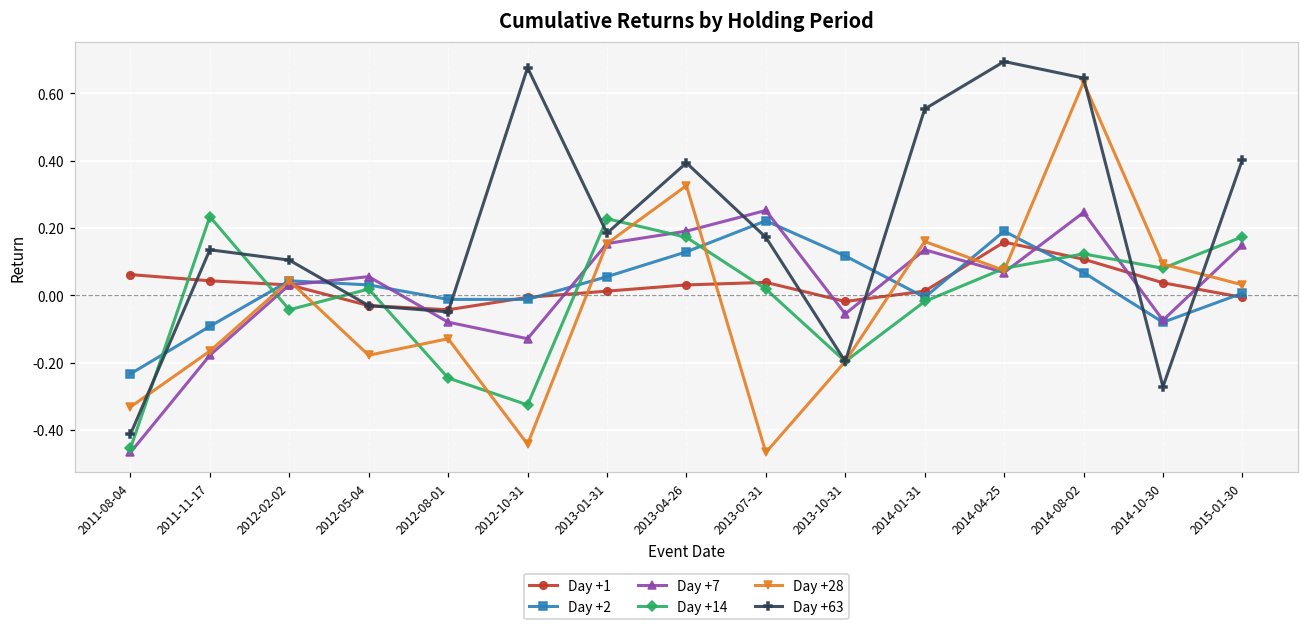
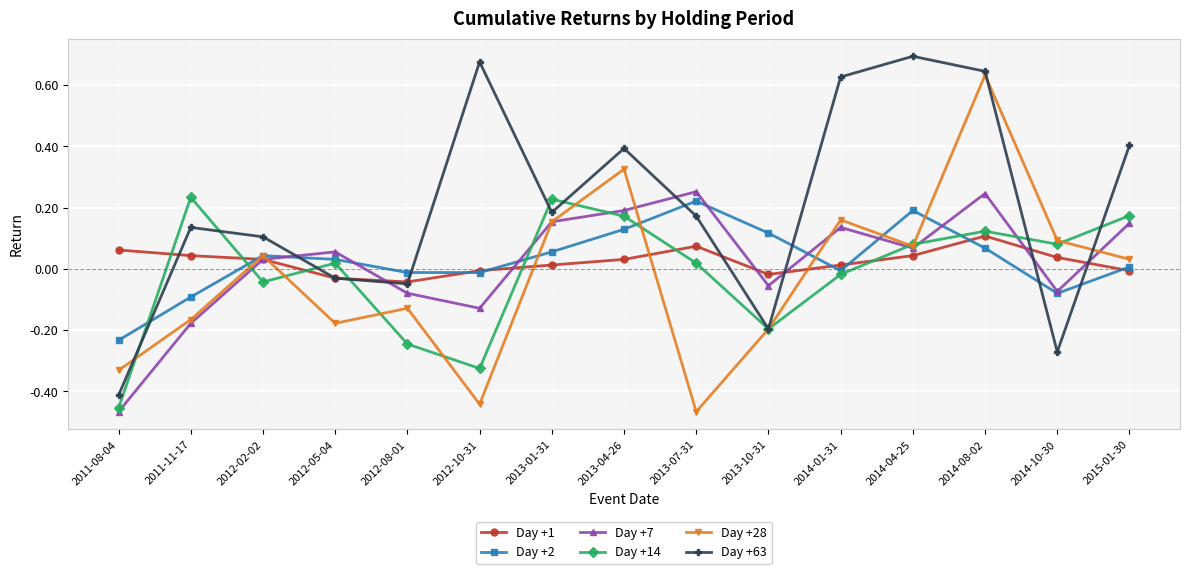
  {
    "Day +1": {
      "2011-08-04": 0.06,
      "2011-11-17": 0.04,
      "2013-01-31": 0.01,
      "2013-04-26": 0.03,
-     "2013-07-31": 0.04,
+     "2013-07-31": 0.07,
      "2013-10-31": -0.02,
      "2014-01-31": 0.01,
-     "2014-04-25": 0.16,
+     "2014-04-25": 0.04,
      "2014-08-02": 0.11,
      "2014-10-30": 0.04,
      "2015-01-30": -0.01
    },
    "Day +2": {
      "2011-08-04": -0.23,
      "2011-11-17": -0.09,
      "2012-05-04": 0.03,
      "2012-08-01": -0.01,
      "2013-01-31": 0.06,
      "2013-04-26": 0.13,
      "2013-07-31": 0.22,
      "2013-10-31": 0.12,
      "2014-01-31": -0.01,
      "2014-04-25": 0.19,
      "2014-08-02": 0.07,
      "2015-01-30": 0.01
    },
    "Day +7": {
      "2011-08-04": -0.47,
      "2011-11-17": -0.18,
      "2012-05-04": 0.06,
      "2012-08-01": -0.08,
      "2012-10-31": -0.13,
      "2013-04-26": 0.19,
      "2013-07-31": 0.25,
      "2013-10-31": -0.06,
      "2014-01-31": 0.14,
      "2014-08-02": 0.25,
      "2015-01-30": 0.15
    },
    "Day +14": {
      "2011-08-04": -0.45,
      "2011-11-17": 0.23,
      "2012-02-02": -0.04,
      "2012-05-04": 0.02,
      "2012-08-01": -0.25,
      "2012-10-31": -0.33,
      "2013-01-31": 0.23,
      "2013-04-26": 0.17,
      "2013-07-31": 0.02,
      "2014-01-31": -0.02,
      "2014-08-02": 0.12,
      "2014-10-30": 0.08,
      "2015-01-30": 0.17
    },
    "Day +28": {
      "2011-08-04": -0.33,
      "2011-11-17": -0.17,
      "2012-05-04": -0.18,
      "2012-08-01": -0.13,
      "2012-10-31": -0.44,
      "2013-04-26": 0.33,
      "2013-07-31": -0.47,
      "2014-01-31": 0.16,
      "2014-08-02": 0.63,
      "2014-10-30": 0.09,
      "2015-01-30": 0.03
    },
    "Day +63": {
      "2011-08-04": -0.41,
      "2011-11-17": 0.14,
      "2012-02-02": 0.10,
      "2012-10-31": 0.68,
      "2013-01-31": 0.18,
      "2013-04-26": 0.39,
      "2013-07-31": 0.17,
-     "2014-01-31": 0.55,
+     "2014-01-31": 0.63,
      "2014-04-25": 0.69,
      "2014-08-02": 0.64,
      "2014-10-30": -0.27,
      "2015-01-30": 0.40
    }
  }
